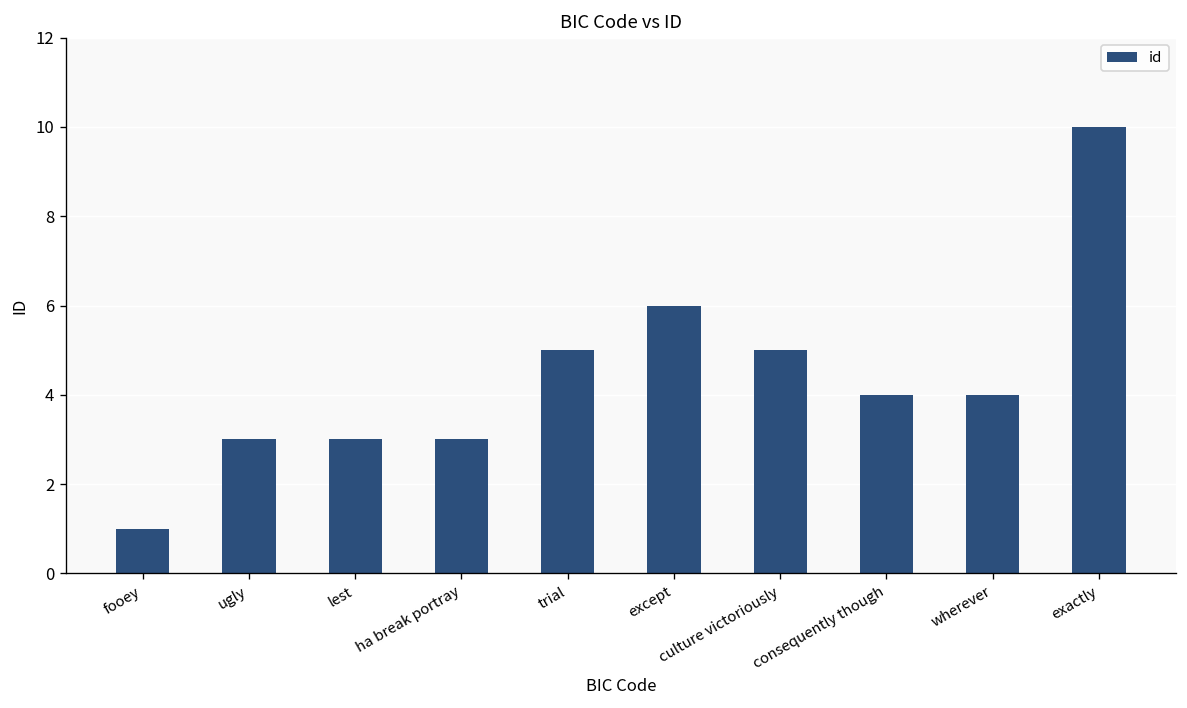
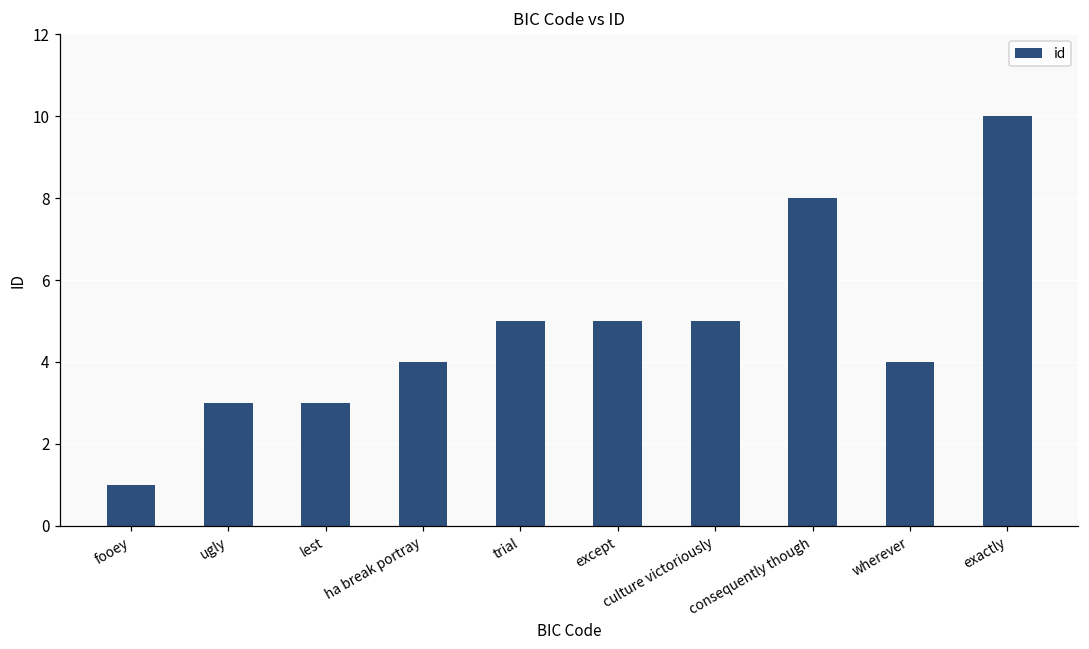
  {
    "fooey": 1,
    "ugly": 3,
    "lest": 3,
-   "ha break portray": 3,
+   "ha break portray": 4,
    "trial": 5,
-   "except": 6,
+   "except": 5,
    "culture victoriously": 5,
-   "consequently though": 4,
+   "consequently though": 8,
    "wherever": 4,
    "exactly": 10
  }
